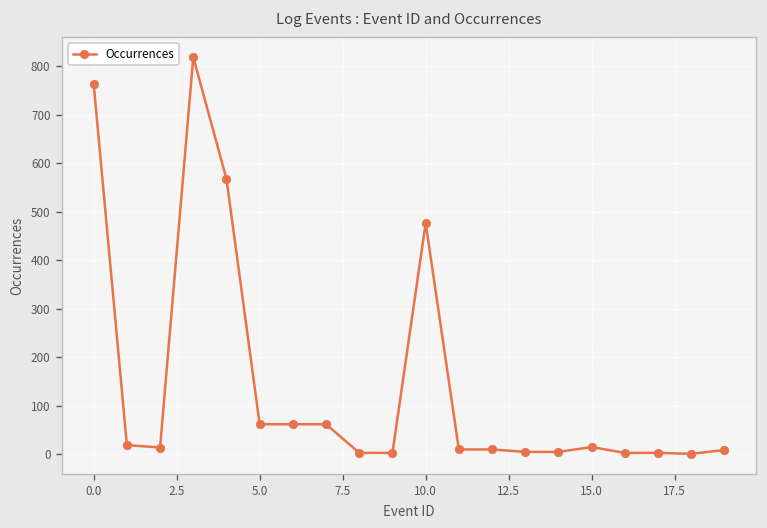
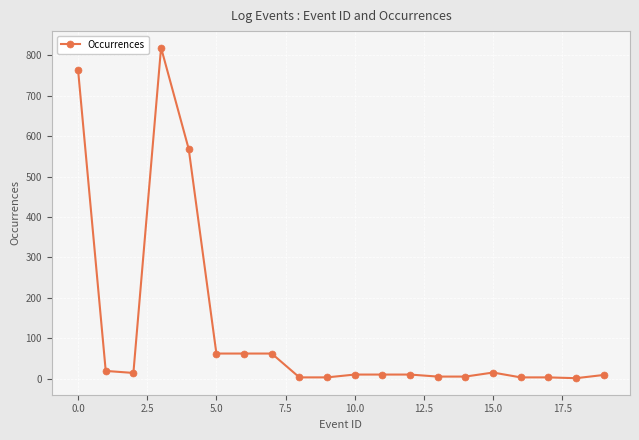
  {
    "0.0": 760,
    "5.0": 60,
-   "10.0": 480,
+   "10.0": 10,
    "15.0": 20
  }
